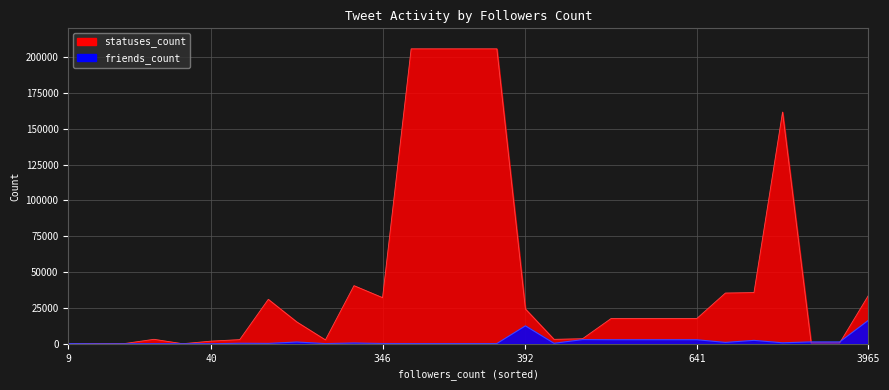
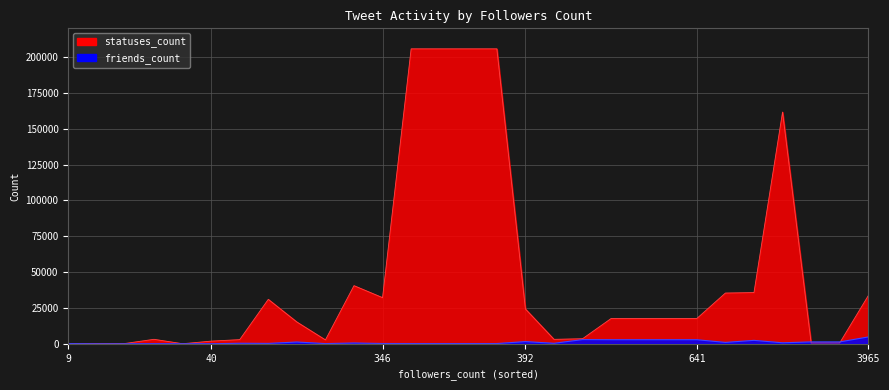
  {
    "statuses_count": {
      "40": 2000,
      "346": 32000,
      "392": 24000,
      "641": 18000,
      "3965": 34000
    },
    "friends_count": {
      "40": 0,
      "346": 0,
-     "392": 13000,
+     "392": 2000,
      "641": 3000,
-     "3965": 16000
+     "3965": 5000
    }
  }
